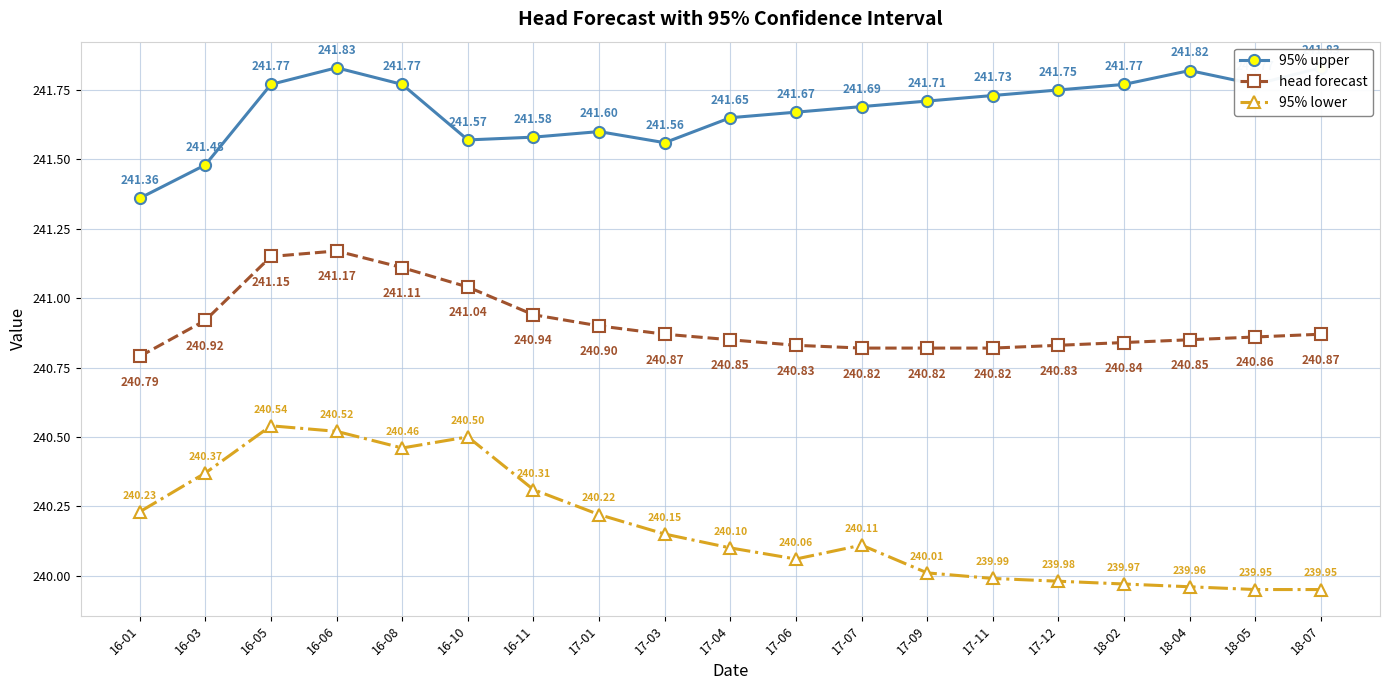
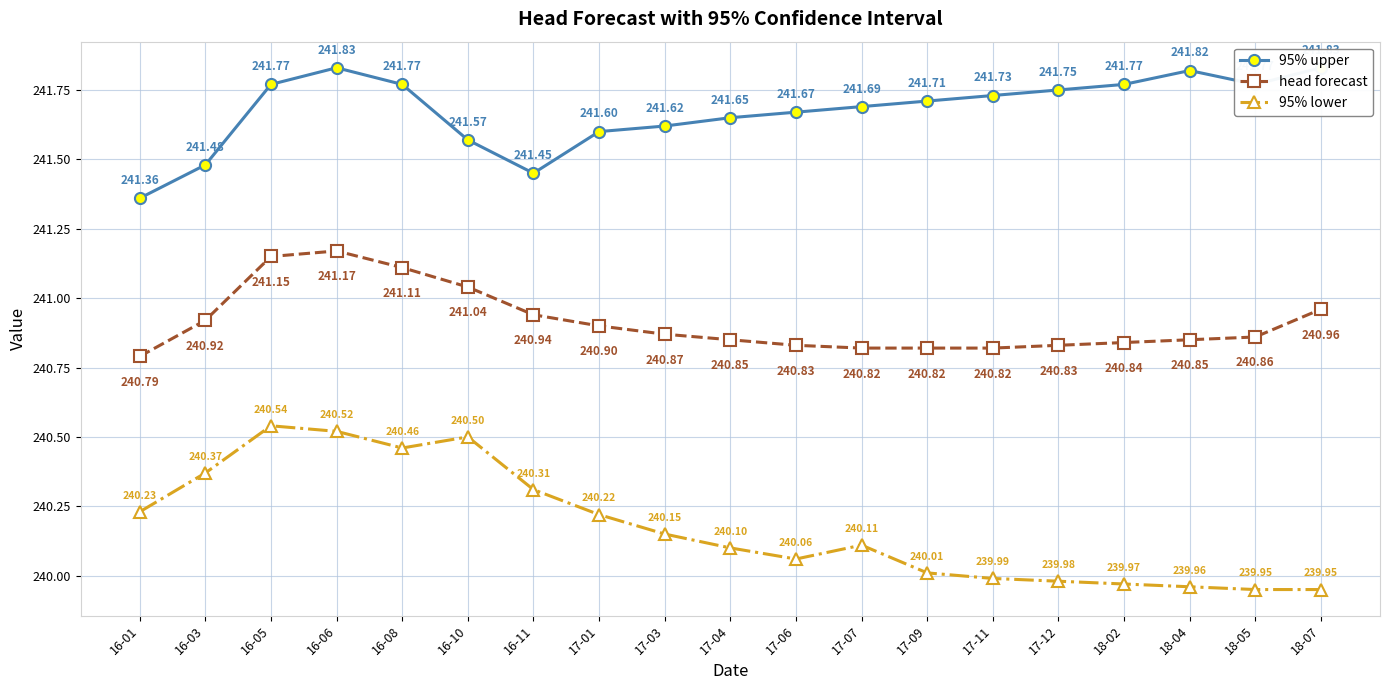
  {
    "95% upper": {
      "16-01": 241.36,
      "16-03": 241.48,
      "16-05": 241.77,
      "16-06": 241.83,
      "16-08": 241.77,
      "16-10": 241.57,
-     "16-11": 241.58,
+     "16-11": 241.45,
      "17-01": 241.60,
-     "17-03": 241.56,
+     "17-03": 241.62,
      "17-04": 241.65,
      "17-06": 241.67,
      "17-07": 241.69,
      "17-09": 241.71,
      "17-11": 241.73,
      "17-12": 241.75,
      "18-02": 241.77,
      "18-04": 241.82
    },
    "head forecast": {
      "16-01": 240.79,
      "16-03": 240.92,
      "16-05": 241.15,
      "16-06": 241.17,
      "16-08": 241.11,
      "16-10": 241.04,
      "16-11": 240.94,
      "17-01": 240.90,
      "17-03": 240.87,
      "17-04": 240.85,
      "17-06": 240.83,
      "17-07": 240.82,
      "17-09": 240.82,
      "17-11": 240.82,
      "17-12": 240.83,
      "18-02": 240.84,
      "18-04": 240.85,
      "18-05": 240.86,
-     "18-07": 240.87
+     "18-07": 240.96
    },
    "95% lower": {
      "16-01": 240.23,
      "16-03": 240.37,
      "16-05": 240.54,
      "16-06": 240.52,
      "16-08": 240.46,
      "16-10": 240.50,
      "16-11": 240.31,
      "17-01": 240.22,
      "17-03": 240.15,
      "17-04": 240.10,
      "17-06": 240.06,
      "17-07": 240.11,
      "17-09": 240.01,
      "17-11": 239.99,
      "17-12": 239.98,
      "18-02": 239.97,
      "18-04": 239.96,
      "18-05": 239.95,
      "18-07": 239.95
    }
  }
